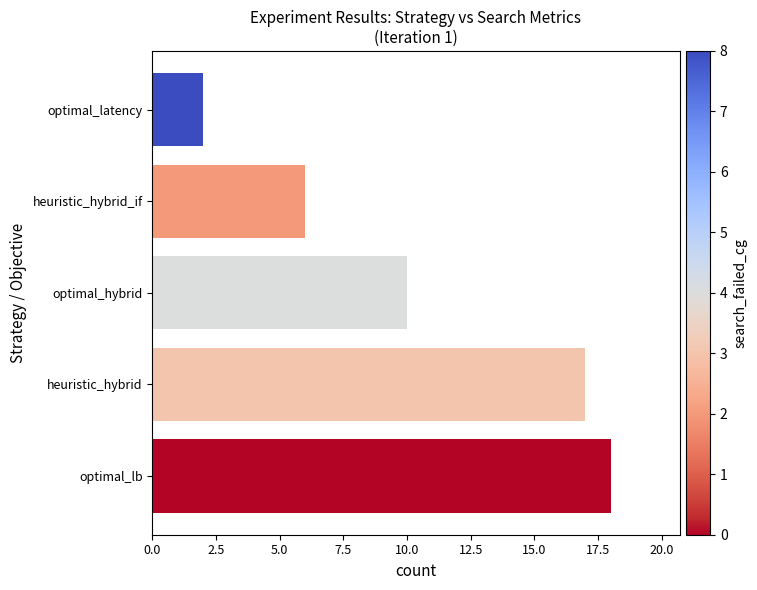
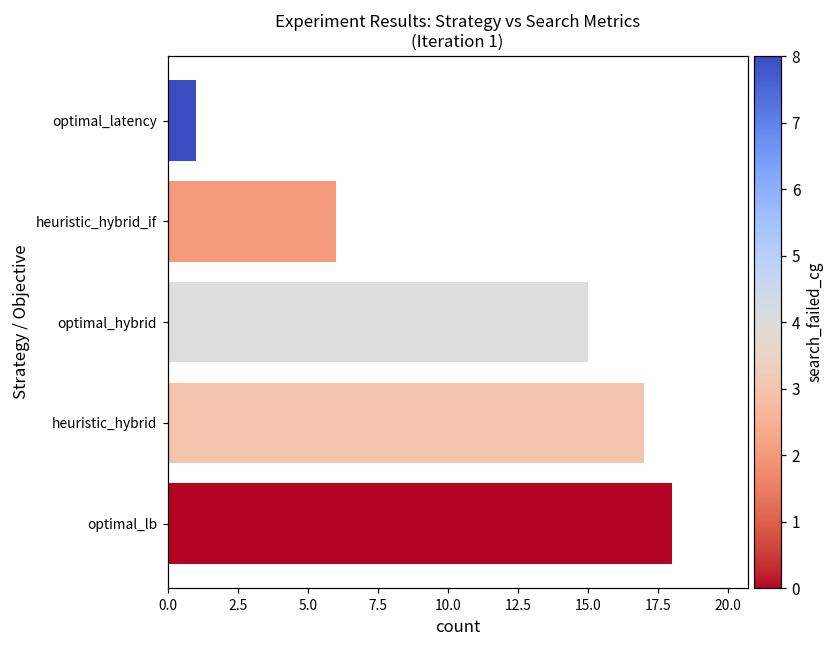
  {
-   "optimal_latency": 2,
+   "optimal_latency": 1,
    "heuristic_hybrid_if": 6,
-   "optimal_hybrid": 10,
+   "optimal_hybrid": 15,
    "heuristic_hybrid": 17,
    "optimal_lb": 18
  }
